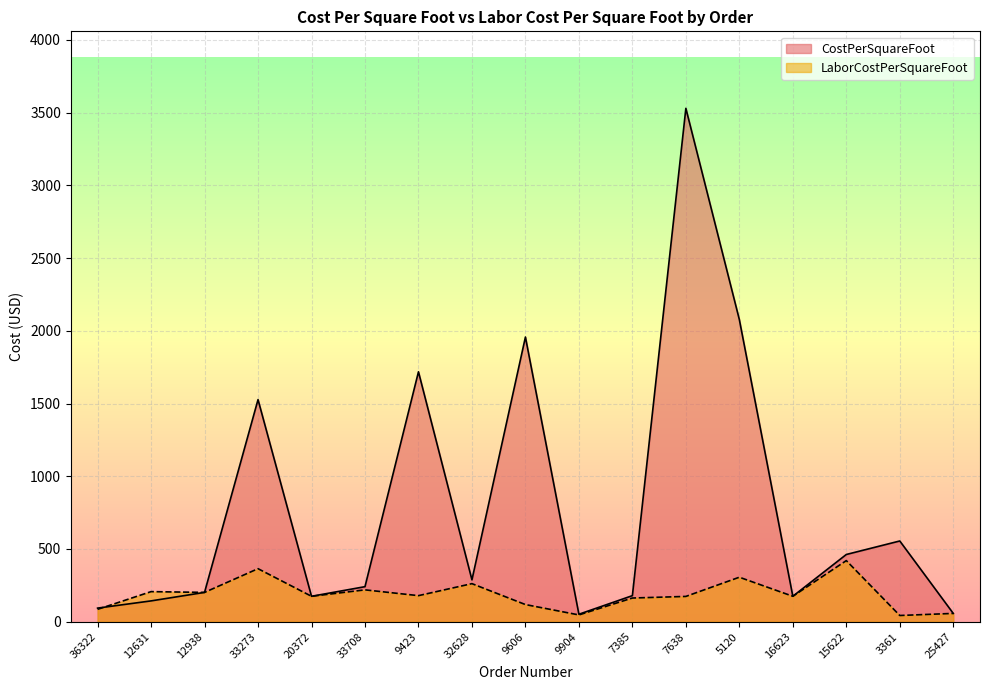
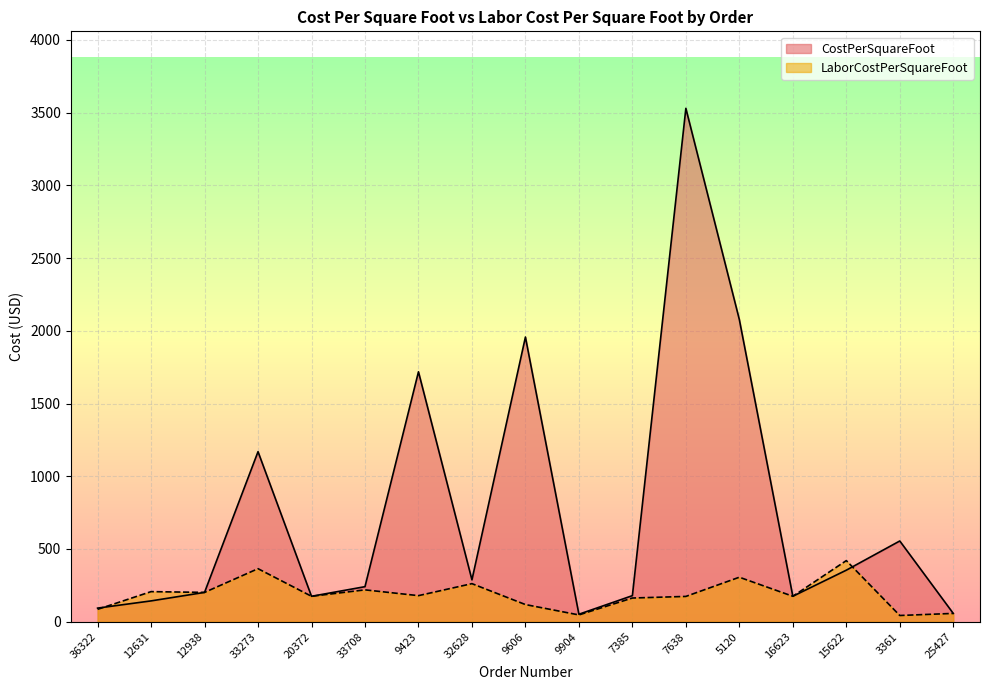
  {
    "CostPerSquareFoot": {
      "12631": 140,
-     "33273": 1530,
+     "33273": 1170,
      "33708": 240,
      "9423": 1720,
      "32628": 290,
      "9606": 1960,
      "7638": 3530,
      "5120": 2080,
-     "15622": 460,
+     "15622": 350,
      "3361": 560
    },
    "LaborCostPerSquareFoot": {
      "12631": 210,
      "33273": 360,
      "33708": 220,
      "9423": 180,
      "32628": 260,
      "9606": 120,
      "7638": 170,
      "5120": 310,
      "15622": 420,
      "3361": 40
    }
  }
